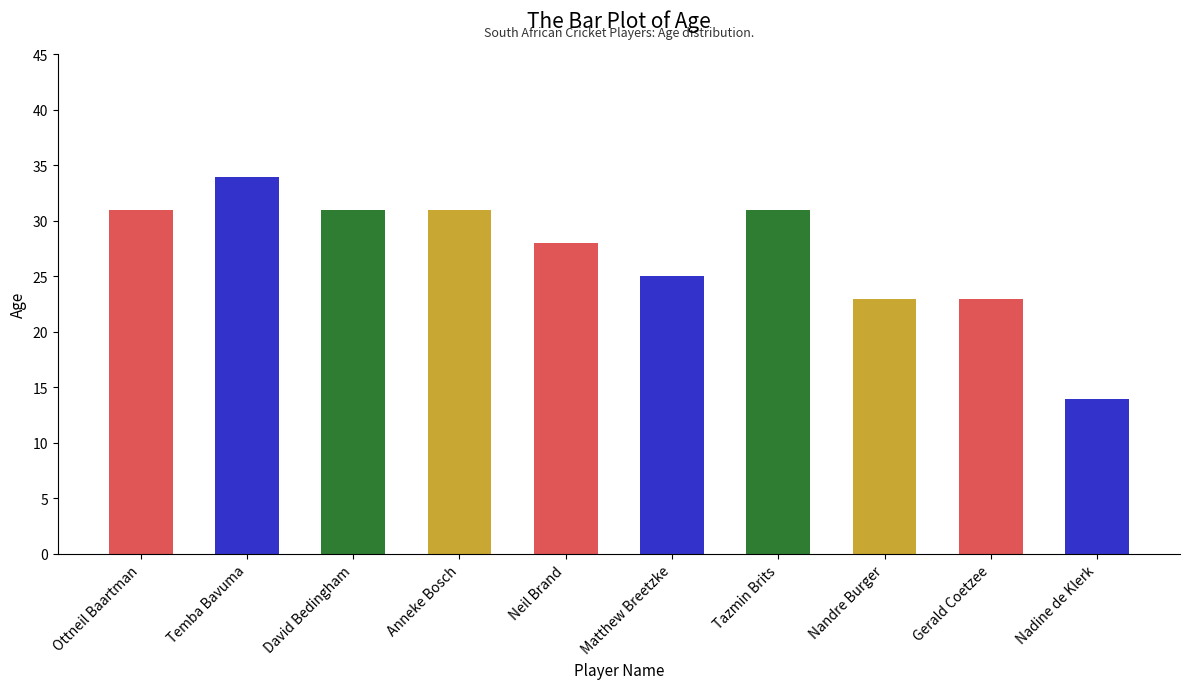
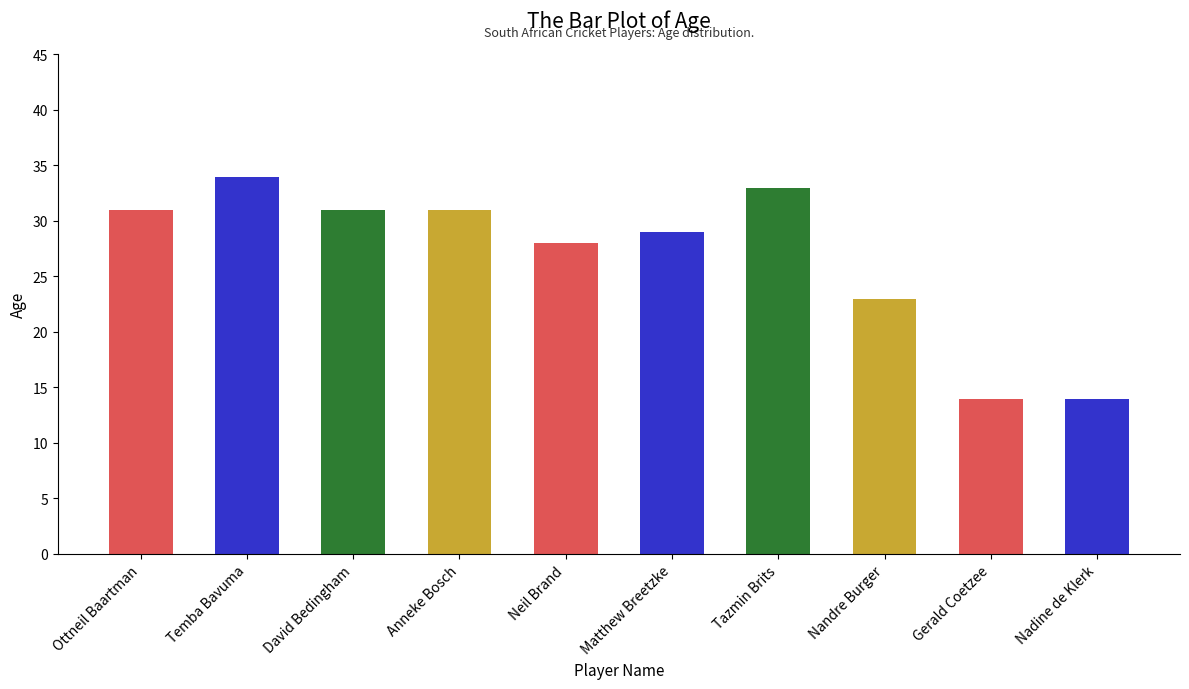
  {
    "Ottneil Baartman": 31,
    "Temba Bavuma": 34,
    "David Bedingham": 31,
    "Anneke Bosch": 31,
    "Neil Brand": 28,
-   "Matthew Breetzke": 25,
-   "Tazmin Brits": 31,
+   "Matthew Breetzke": 29,
+   "Tazmin Brits": 33,
    "Nandre Burger": 23,
-   "Gerald Coetzee": 23,
+   "Gerald Coetzee": 14,
    "Nadine de Klerk": 14
  }
